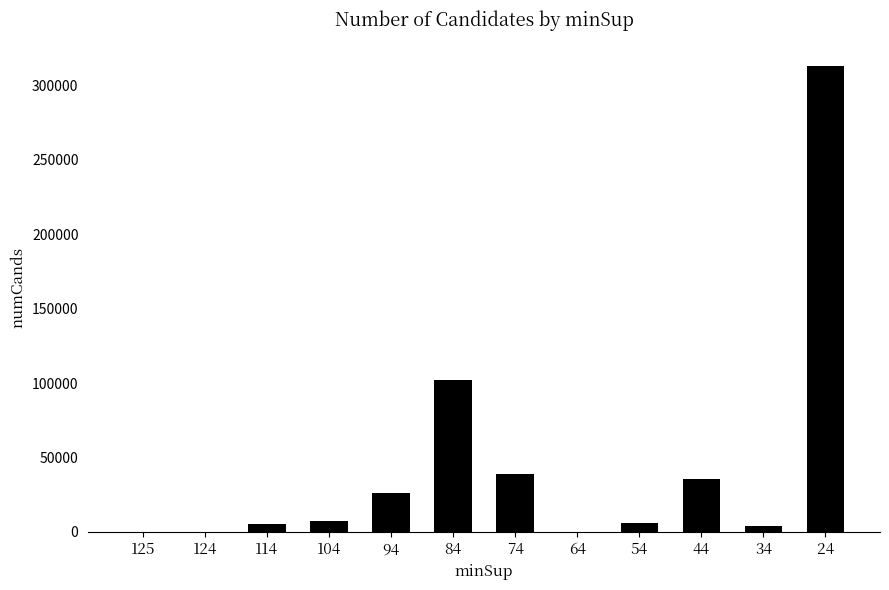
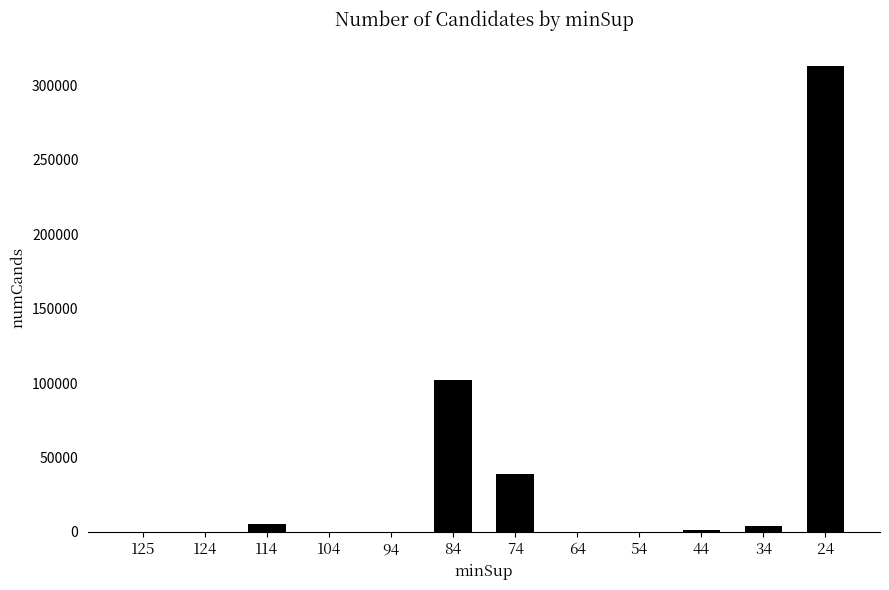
  {
    "125": 0,
    "114": 6000,
-   "104": 7000,
-   "94": 26000,
+   "104": 0,
+   "94": 0,
    "84": 102000,
    "74": 39000,
-   "54": 6000,
-   "44": 36000,
+   "54": 0,
+   "44": 1000,
    "34": 4000,
    "24": 313000
  }
